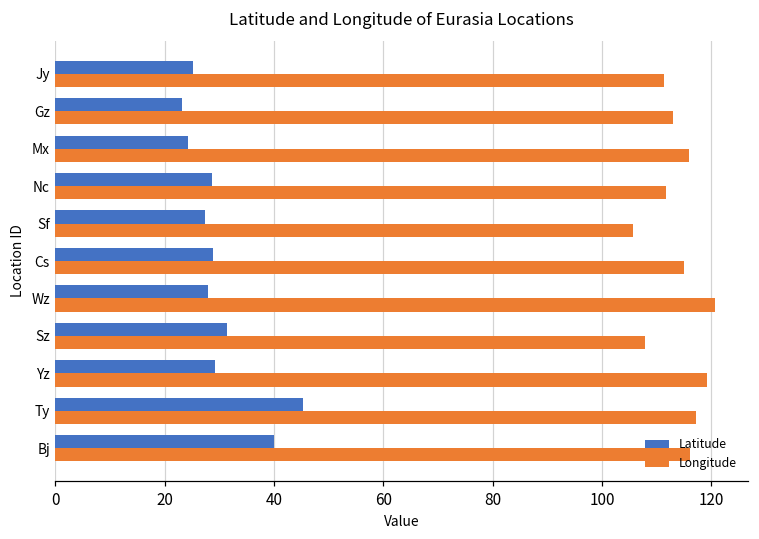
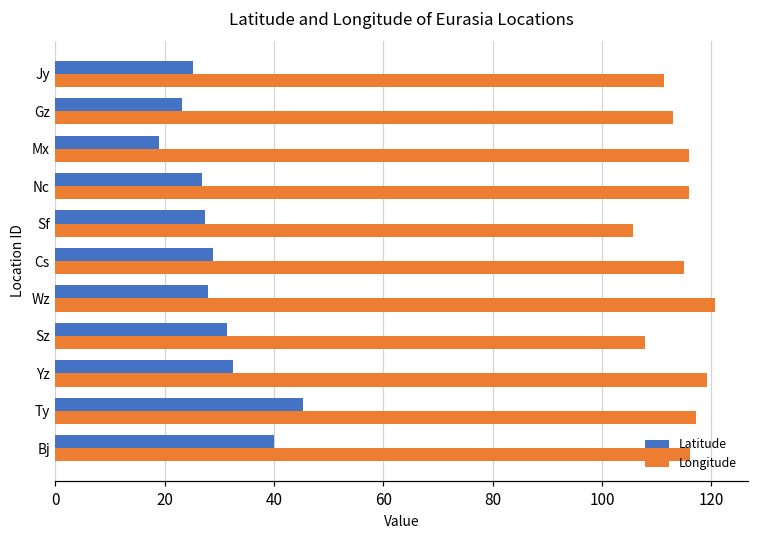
  {
    "Latitude": {
      "Jy": 25,
      "Gz": 23,
-     "Mx": 24,
-     "Nc": 29,
+     "Mx": 19,
+     "Nc": 27,
      "Sf": 27,
      "Cs": 29,
      "Wz": 28,
      "Sz": 31,
-     "Yz": 29,
+     "Yz": 32,
      "Ty": 45,
      "Bj": 40
    },
    "Longitude": {
      "Jy": 111,
      "Gz": 113,
      "Mx": 116,
-     "Nc": 112,
+     "Nc": 116,
      "Sf": 106,
      "Cs": 115,
      "Wz": 121,
      "Sz": 108,
      "Yz": 119,
      "Ty": 117,
      "Bj": 116
    }
  }
